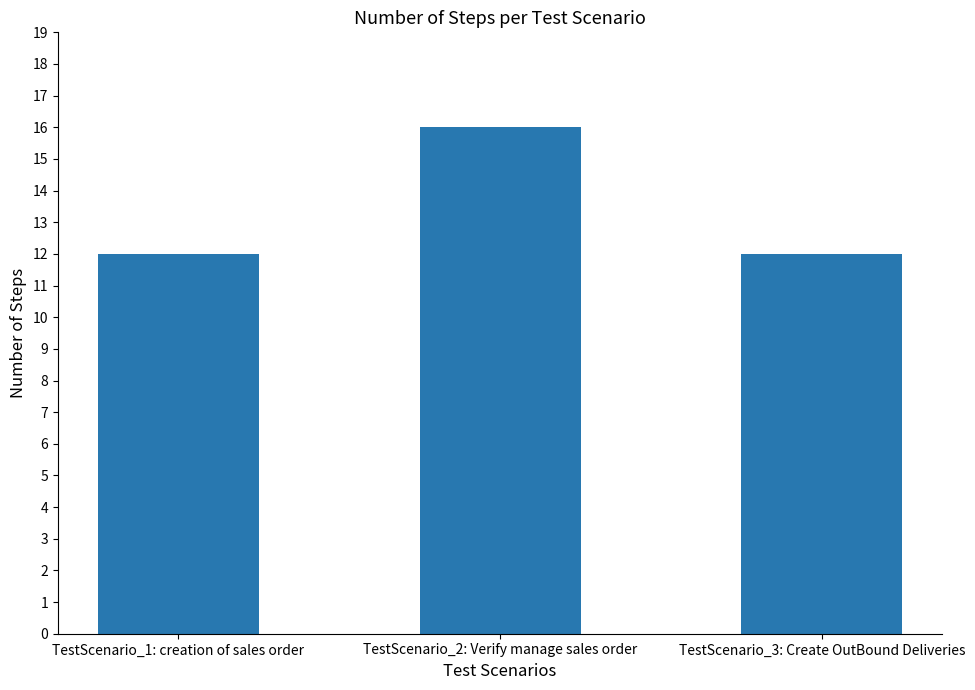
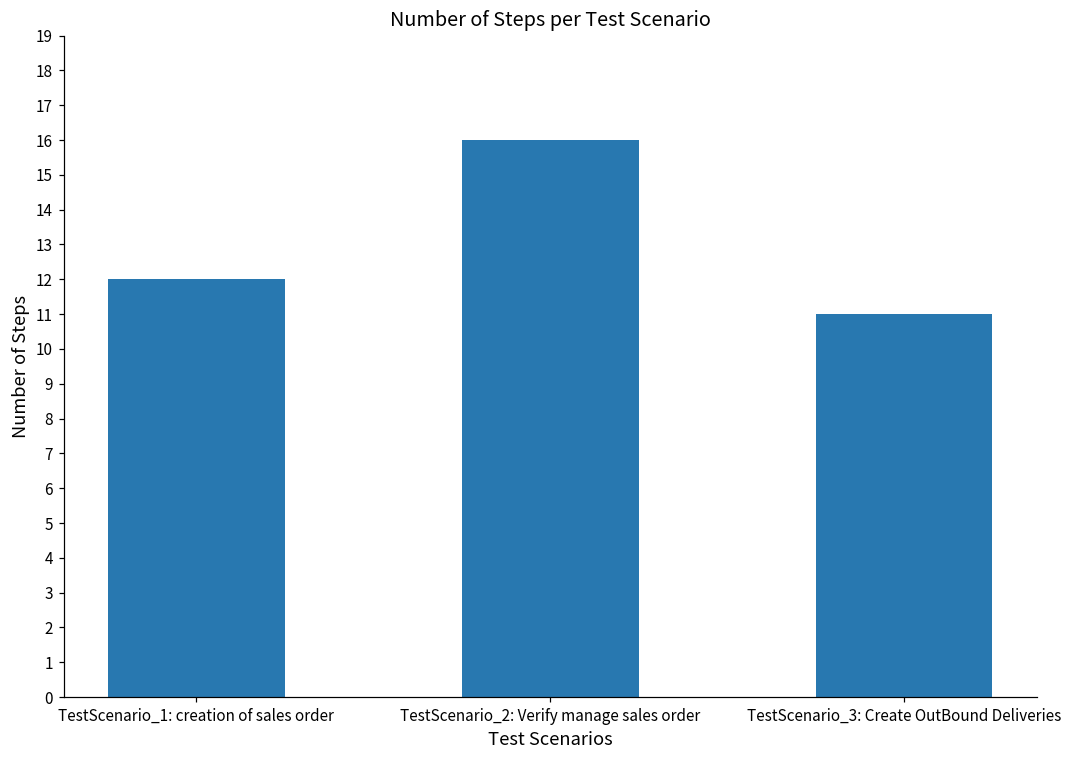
  {
    "TestScenario_1: creation of sales order": 12,
    "TestScenario_2: Verify manage sales order": 16,
-   "TestScenario_3: Create OutBound Deliveries": 12
+   "TestScenario_3: Create OutBound Deliveries": 11
  }
